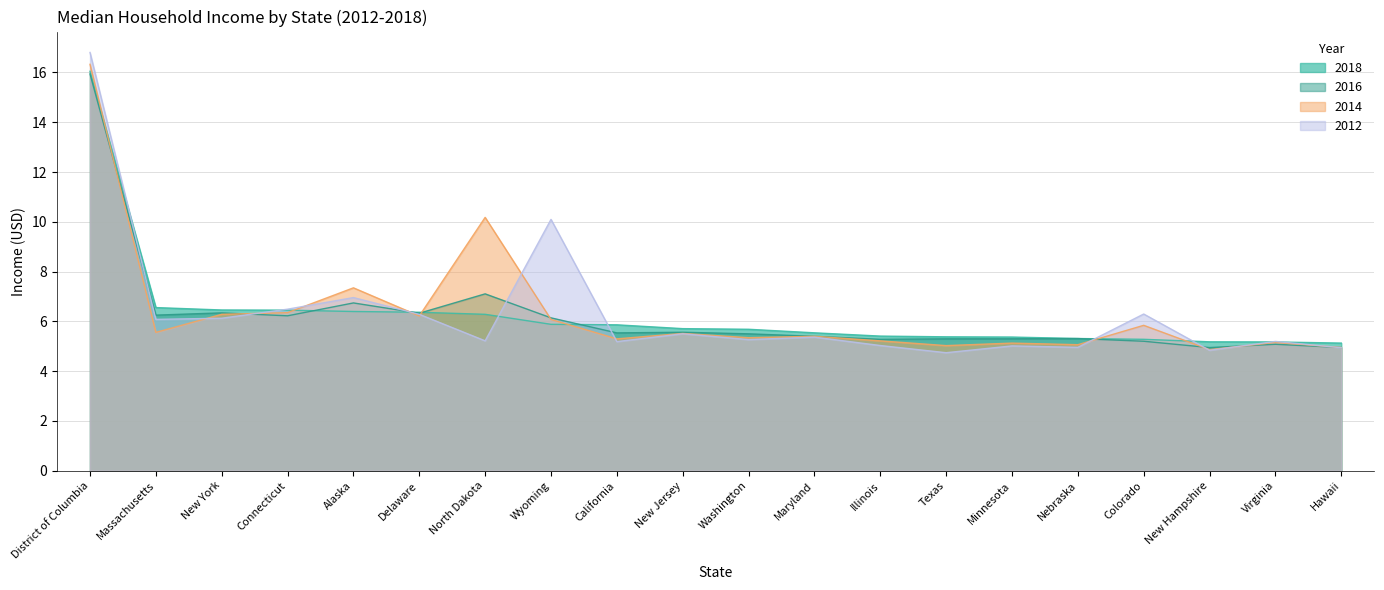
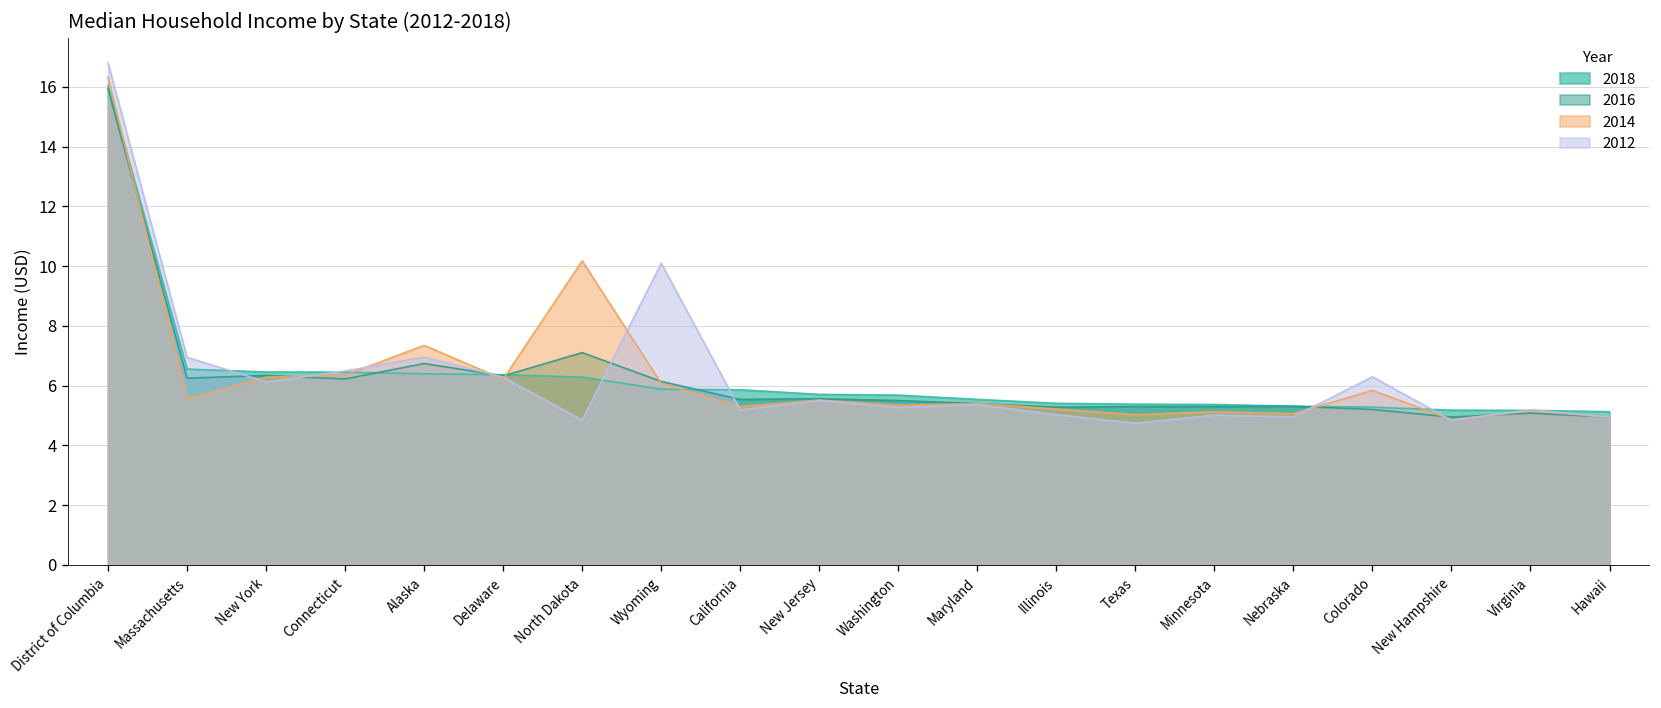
  {
    "2014": {
      "District of Columbia": 16.3,
      "Massachusetts": 5.6,
      "Connecticut": 6.4,
      "Alaska": 7.3,
      "North Dakota": 10.2,
      "California": 5.3,
      "Texas": 5.0,
      "Minnesota": 5.1,
      "Nebraska": 5.1,
      "Colorado": 5.8
    },
    "2012": {
      "District of Columbia": 16.8,
-     "Massachusetts": 6.1,
+     "Massachusetts": 6.9,
      "New York": 6.1,
      "Alaska": 7.0,
-     "North Dakota": 5.2,
+     "North Dakota": 4.8,
      "Wyoming": 10.1,
      "California": 5.2,
      "Illinois": 5.0,
      "Texas": 4.7,
      "Minnesota": 5.0,
      "Nebraska": 5.0,
      "Colorado": 6.3
    }
  }
